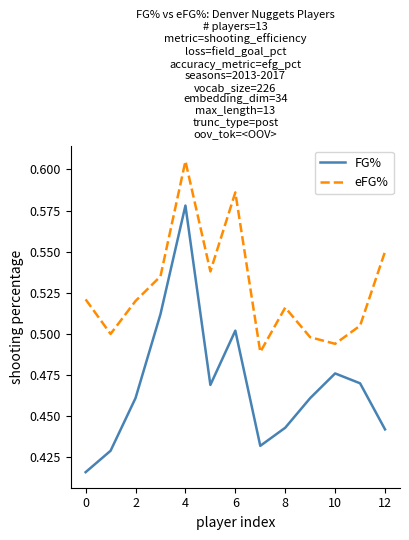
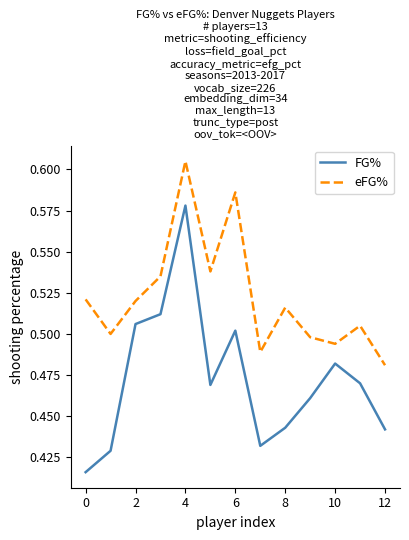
  {
    "FG%": {
      "0": 0.416,
-     "2": 0.461,
+     "2": 0.506,
      "4": 0.578,
      "6": 0.502,
      "8": 0.443,
-     "10": 0.476,
+     "10": 0.482,
      "12": 0.442
    },
    "eFG%": {
      "0": 0.521,
      "2": 0.520,
      "4": 0.605,
      "6": 0.586,
      "8": 0.516,
      "10": 0.494,
-     "12": 0.550
+     "12": 0.481
    }
  }
